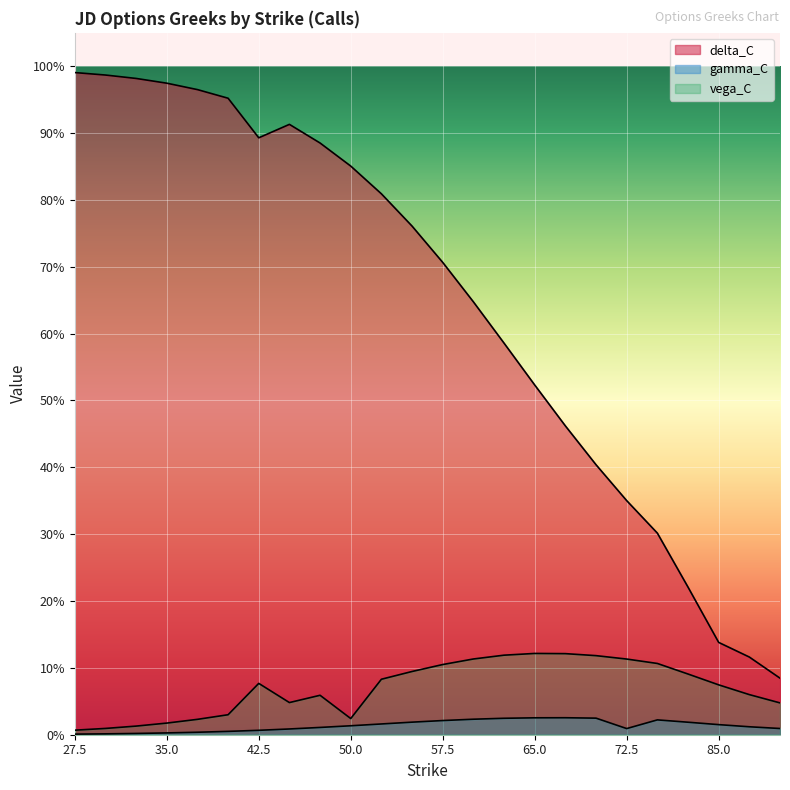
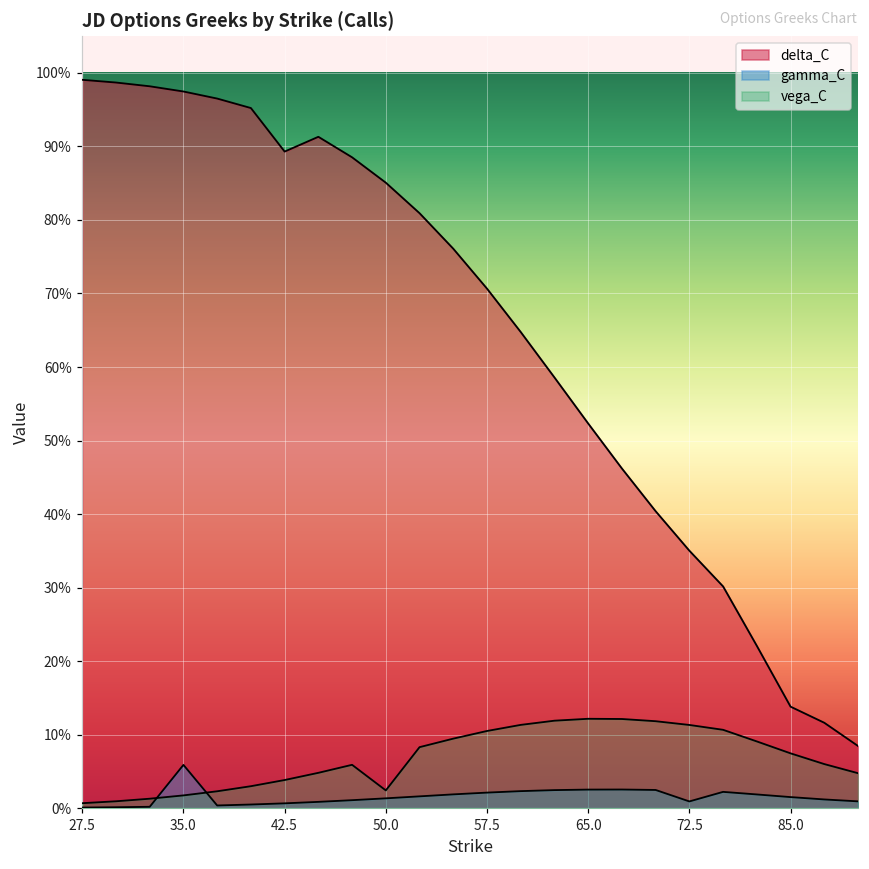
  {
    "delta_C": {
      "27.5": "99%",
      "35.0": "97%",
      "42.5": "89%",
      "50.0": "85%",
      "57.5": "71%",
      "65.0": "52%",
      "72.5": "35%",
      "85.0": "14%"
    },
    "gamma_C": {
      "27.5": "0%",
-     "35.0": "0%",
+     "35.0": "6%",
      "42.5": "1%",
      "50.0": "1%",
      "57.5": "2%",
      "65.0": "3%",
      "72.5": "1%",
      "85.0": "2%"
    },
    "vega_C": {
      "27.5": "1%",
      "35.0": "2%",
-     "42.5": "8%",
+     "42.5": "4%",
      "50.0": "2%",
      "57.5": "11%",
      "65.0": "12%",
      "72.5": "11%",
      "85.0": "7%"
    }
  }
